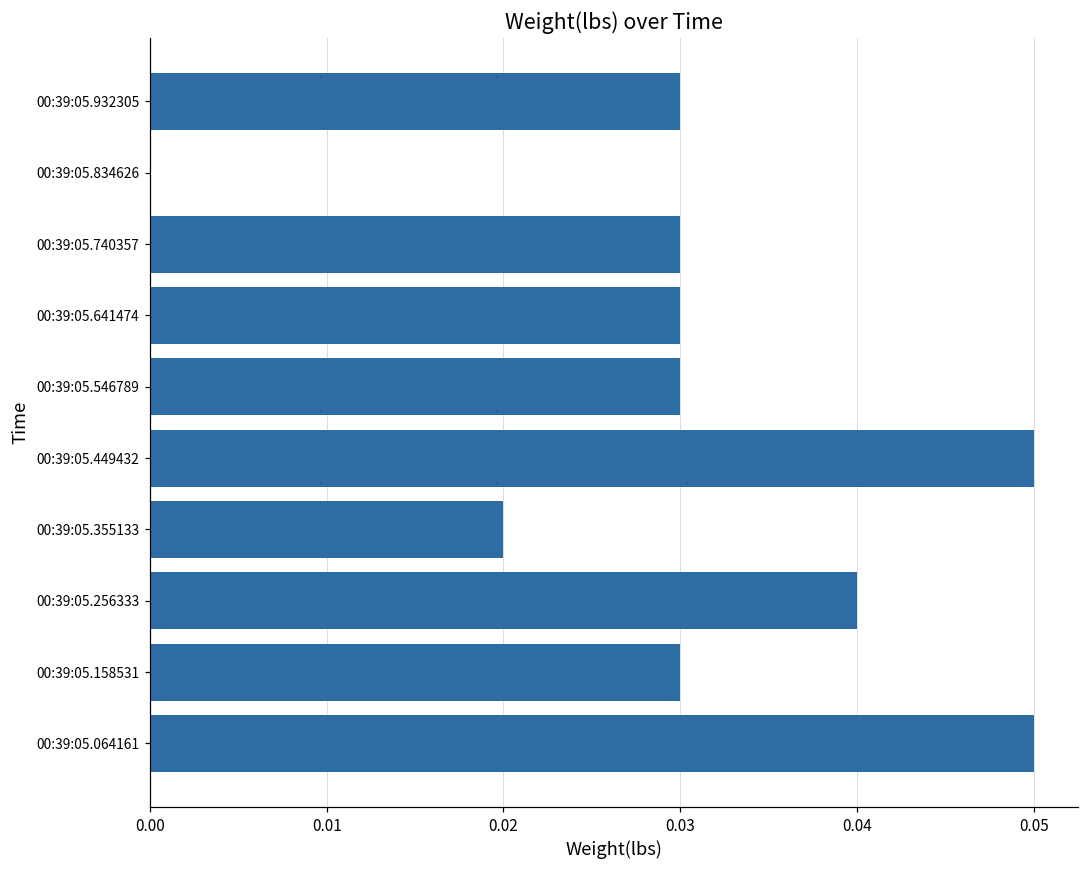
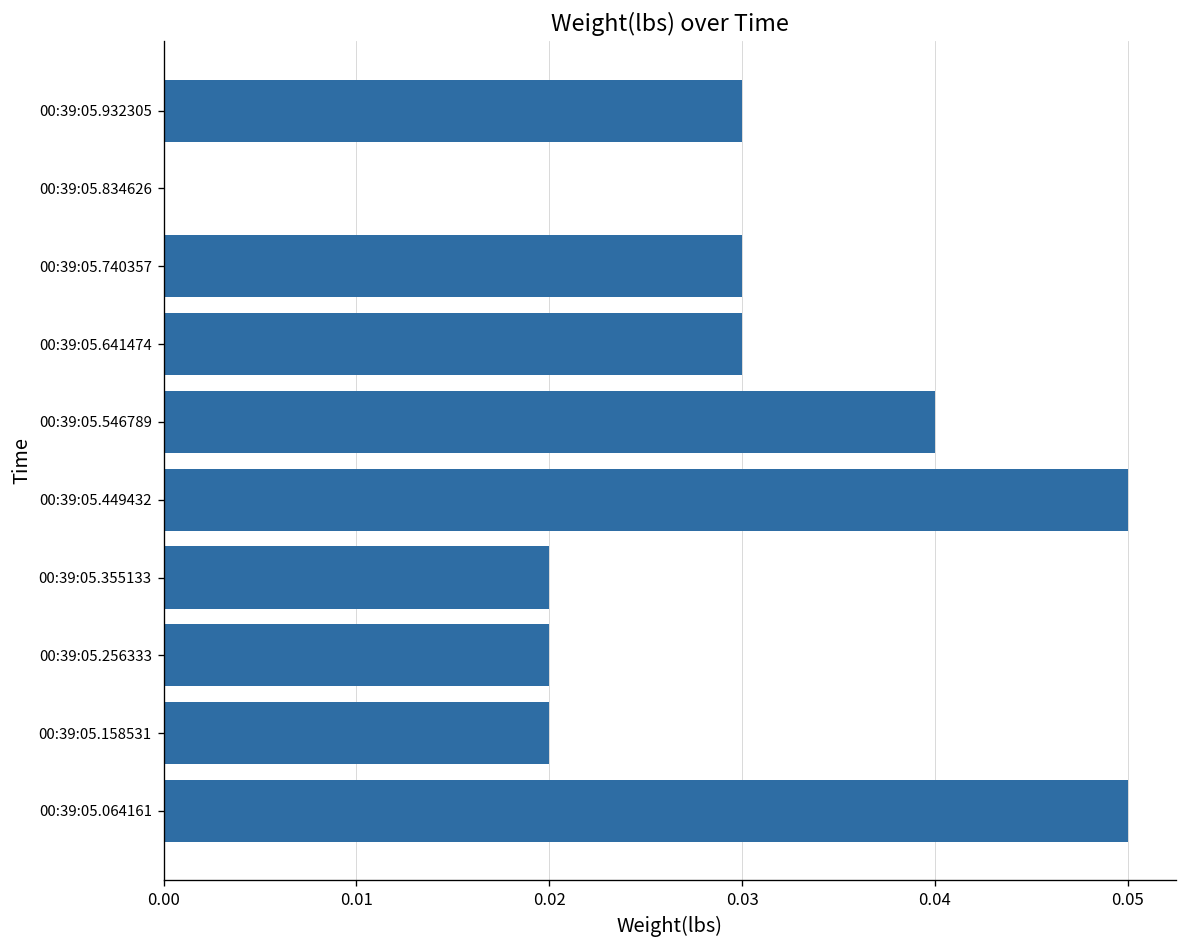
  {
    "00:39:05.932305": 0.03,
    "00:39:05.834626": 0.00,
    "00:39:05.740357": 0.03,
    "00:39:05.641474": 0.03,
-   "00:39:05.546789": 0.03,
+   "00:39:05.546789": 0.04,
    "00:39:05.449432": 0.05,
    "00:39:05.355133": 0.02,
-   "00:39:05.256333": 0.04,
-   "00:39:05.158531": 0.03,
+   "00:39:05.256333": 0.02,
+   "00:39:05.158531": 0.02,
    "00:39:05.064161": 0.05
  }
